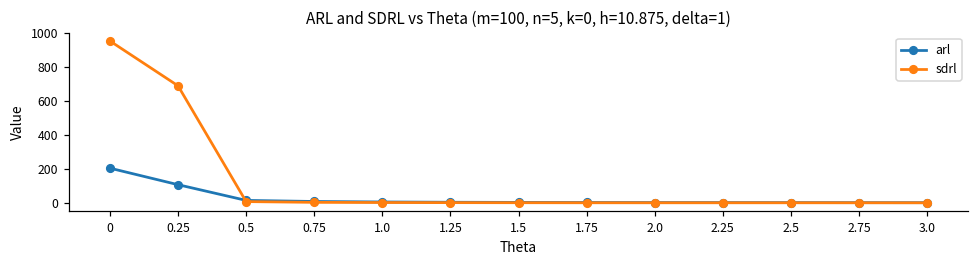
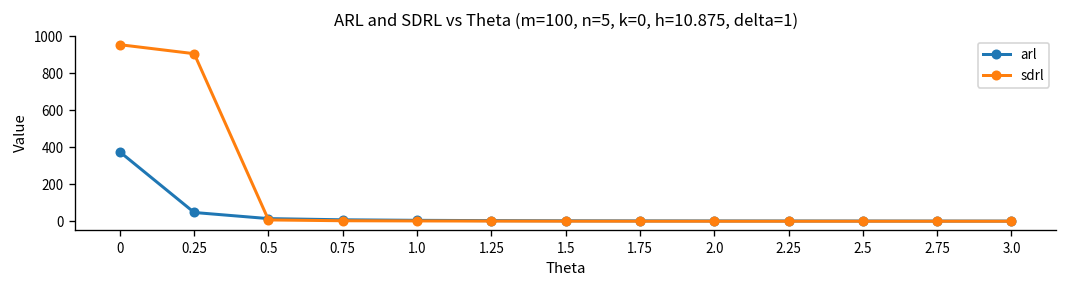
  {
    "arl": {
-     "0": 200,
-     "0.25": 110
+     "0": 370,
+     "0.25": 50
    },
    "sdrl": {
      "0": 950,
-     "0.25": 690
+     "0.25": 910
    }
  }
